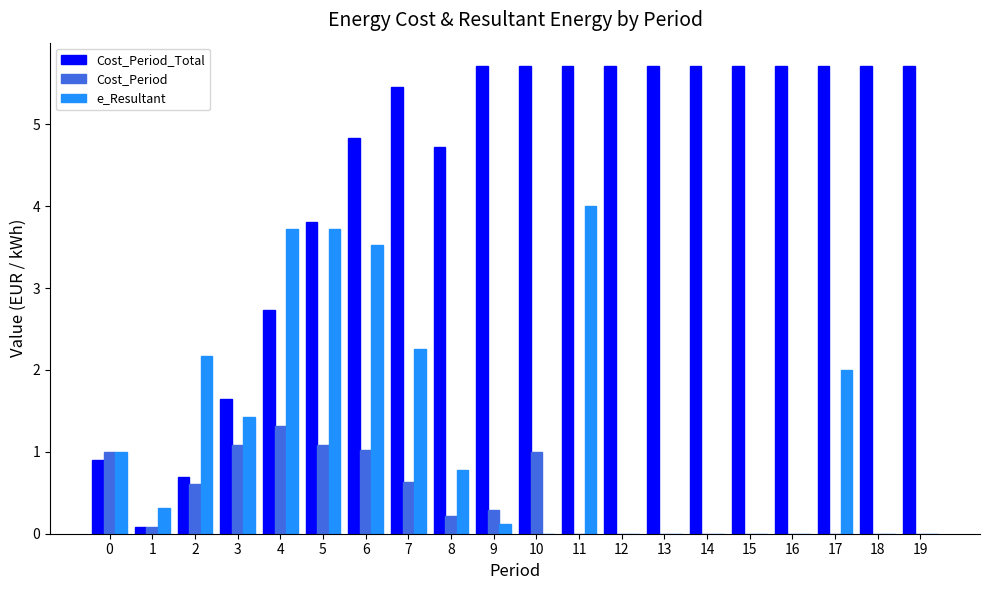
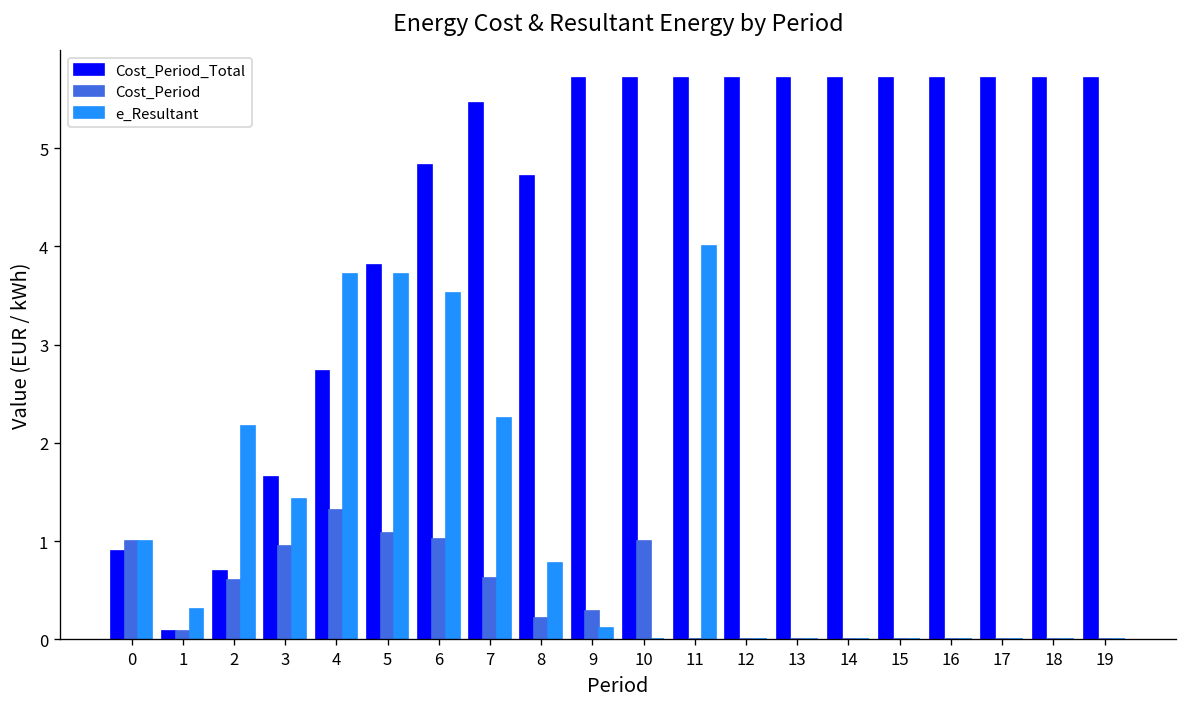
  {
    "Cost_Period_Total": {
      "0": 0.9,
      "1": 0.1,
      "2": 0.7,
      "3": 1.6,
      "4": 2.7,
      "5": 3.8,
      "6": 4.8,
      "7": 5.5,
      "8": 4.7,
      "9": 5.7,
      "10": 5.7,
      "11": 5.7,
      "12": 5.7,
      "13": 5.7,
      "14": 5.7,
      "15": 5.7,
      "16": 5.7,
      "17": 5.7,
      "18": 5.7,
      "19": 5.7
    },
    "Cost_Period": {
      "0": 1.0,
      "1": 0.1,
      "2": 0.6,
-     "3": 1.1,
+     "3": 1.0,
      "4": 1.3,
      "5": 1.1,
      "6": 1.0,
      "7": 0.6,
      "8": 0.2,
      "9": 0.3,
      "10": 1.0,
      "11": 0.0,
      "12": 0.0,
      "13": 0.0,
      "14": 0.0,
      "15": 0.0,
      "16": 0.0,
      "17": 0.0,
      "18": 0.0,
      "19": 0.0
    },
    "e_Resultant": {
      "0": 1,
      "1": 0.3,
      "2": 2.2,
      "3": 1.4,
      "4": 3.7,
      "5": 3.7,
      "6": 3.5,
      "7": 2.3,
      "8": 0.8,
      "9": 0.1,
      "10": 0,
      "11": 4,
      "12": 0,
      "13": 0,
      "14": 0,
      "15": 0,
      "16": 0,
-     "17": 2,
+     "17": 0,
      "18": 0,
      "19": 0
    }
  }
